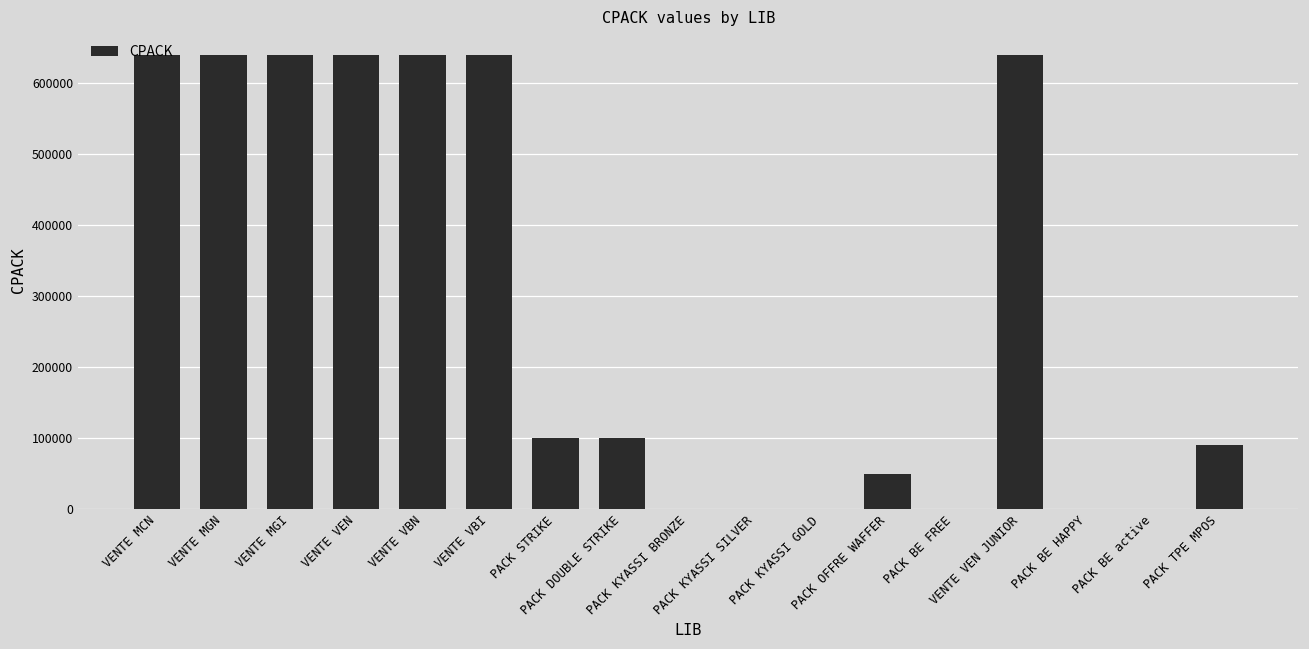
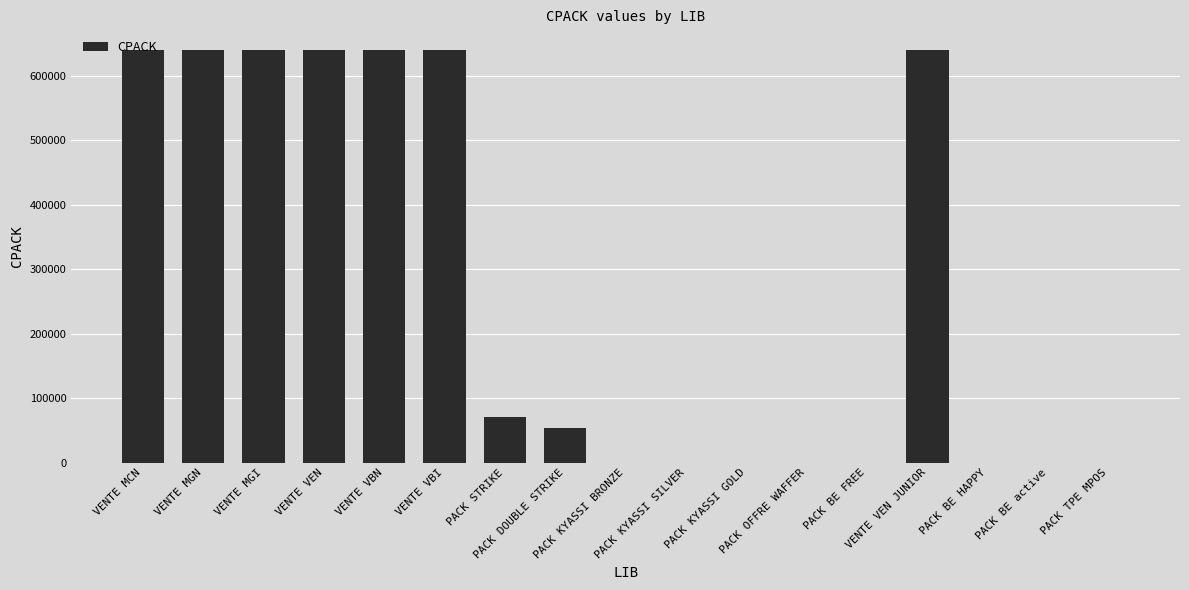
  {
    "VENTE MCN": 640000,
    "VENTE MGN": 640000,
    "VENTE MGI": 640000,
    "VENTE VEN": 640000,
    "VENTE VBN": 640000,
    "VENTE VBI": 640000,
-   "PACK STRIKE": 100000,
-   "PACK DOUBLE STRIKE": 100000,
-   "PACK OFFRE WAFFER": 50000,
+   "PACK STRIKE": 70000,
+   "PACK DOUBLE STRIKE": 50000,
+   "PACK OFFRE WAFFER": 0,
    "VENTE VEN JUNIOR": 640000,
-   "PACK TPE MPOS": 90000
+   "PACK TPE MPOS": 0
  }
